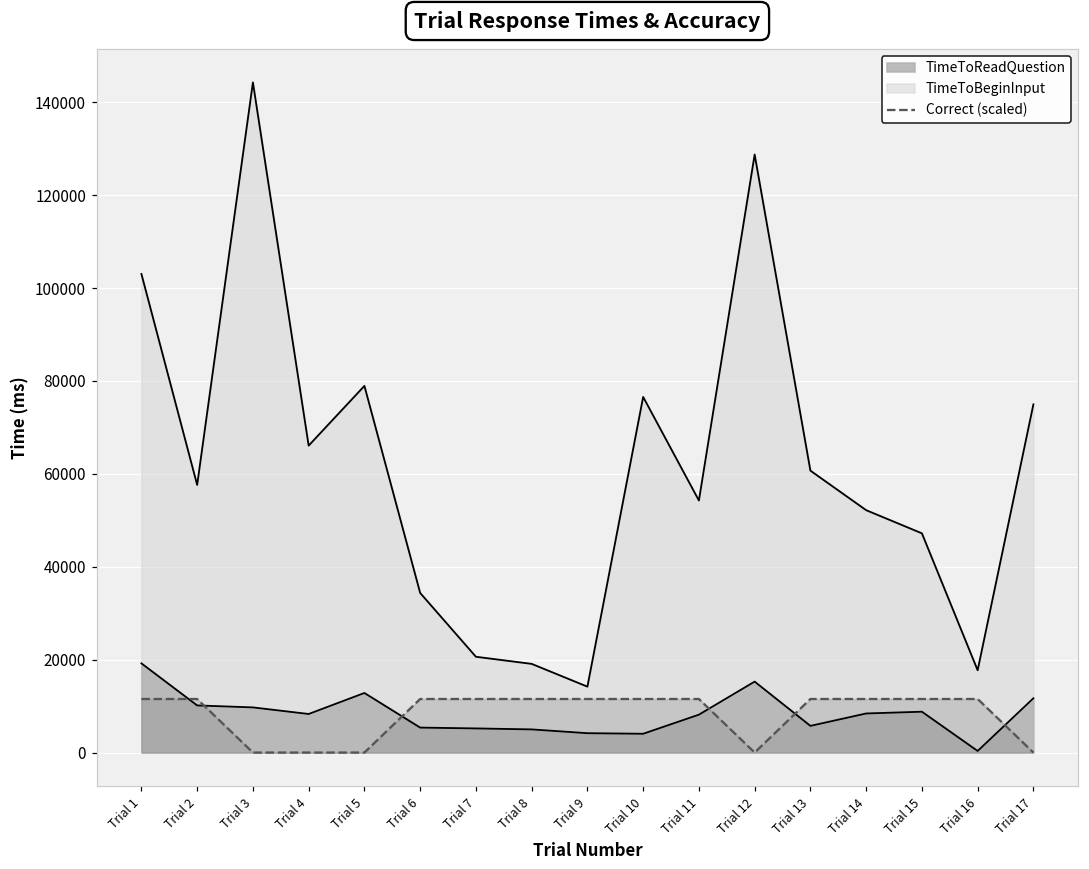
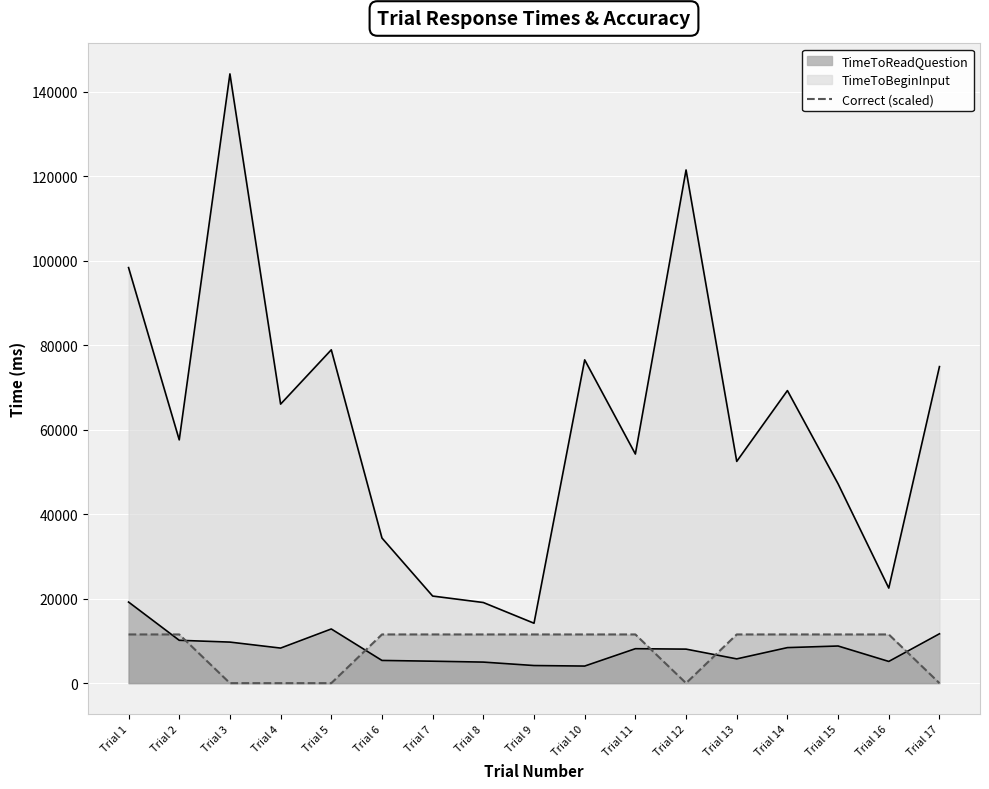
  {
    "TimeToReadQuestion": {
      "Trial 1": 19000,
      "Trial 2": 10000,
      "Trial 3": 10000,
      "Trial 4": 8000,
      "Trial 5": 13000,
      "Trial 6": 5000,
      "Trial 7": 5000,
      "Trial 8": 5000,
      "Trial 9": 4000,
      "Trial 10": 4000,
      "Trial 11": 8000,
-     "Trial 12": 15000,
+     "Trial 12": 8000,
      "Trial 13": 6000,
      "Trial 14": 8000,
      "Trial 15": 9000,
-     "Trial 16": 0,
+     "Trial 16": 5000,
      "Trial 17": 12000
    },
    "TimeToBeginInput": {
-     "Trial 1": 84000,
+     "Trial 1": 79000,
      "Trial 2": 47000,
      "Trial 3": 135000,
      "Trial 4": 58000,
      "Trial 5": 66000,
      "Trial 6": 29000,
      "Trial 7": 15000,
      "Trial 8": 14000,
      "Trial 9": 10000,
      "Trial 10": 73000,
      "Trial 11": 46000,
      "Trial 12": 113000,
-     "Trial 13": 55000,
-     "Trial 14": 44000,
+     "Trial 13": 47000,
+     "Trial 14": 61000,
      "Trial 15": 38000,
      "Trial 16": 17000,
      "Trial 17": 63000
    },
    "Correct (scaled)": {
      "Trial 1": 12000,
      "Trial 2": 12000,
      "Trial 3": 0,
      "Trial 4": 0,
      "Trial 5": 0,
      "Trial 6": 12000,
      "Trial 7": 12000,
      "Trial 8": 12000,
      "Trial 9": 12000,
      "Trial 10": 12000,
      "Trial 11": 12000,
      "Trial 12": 0,
      "Trial 13": 12000,
      "Trial 14": 12000,
      "Trial 15": 12000,
      "Trial 16": 12000,
      "Trial 17": 0
    }
  }
